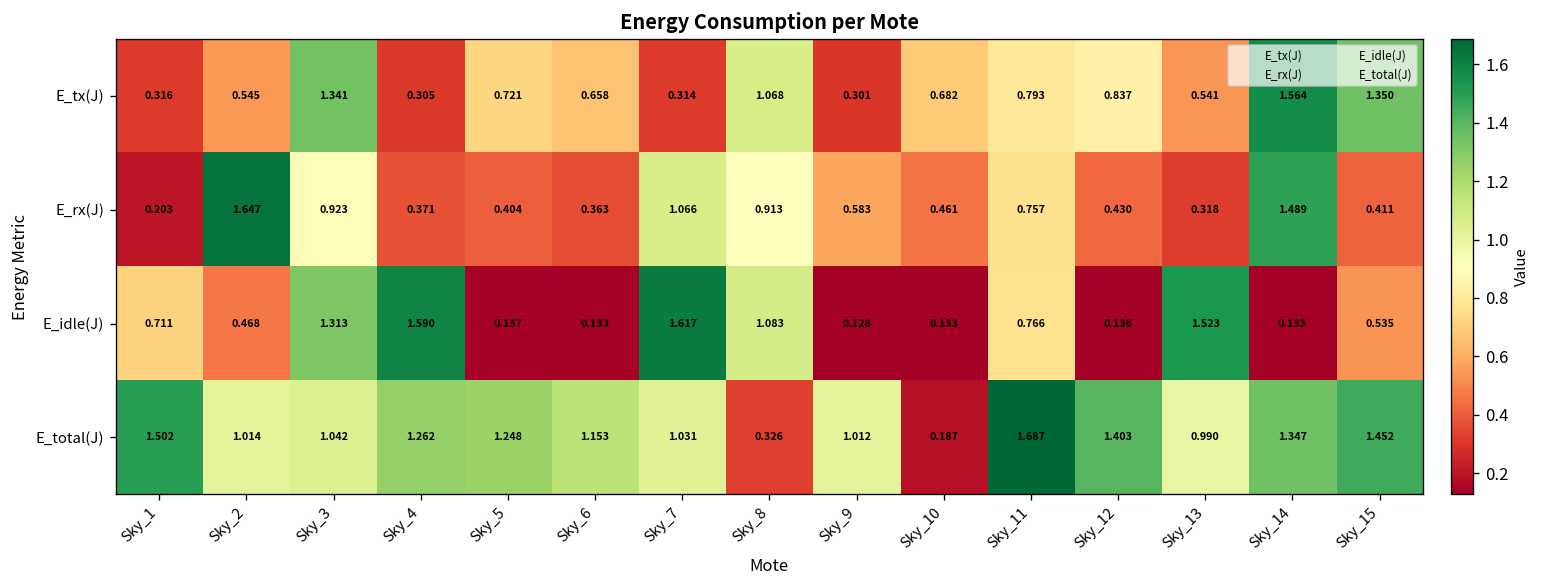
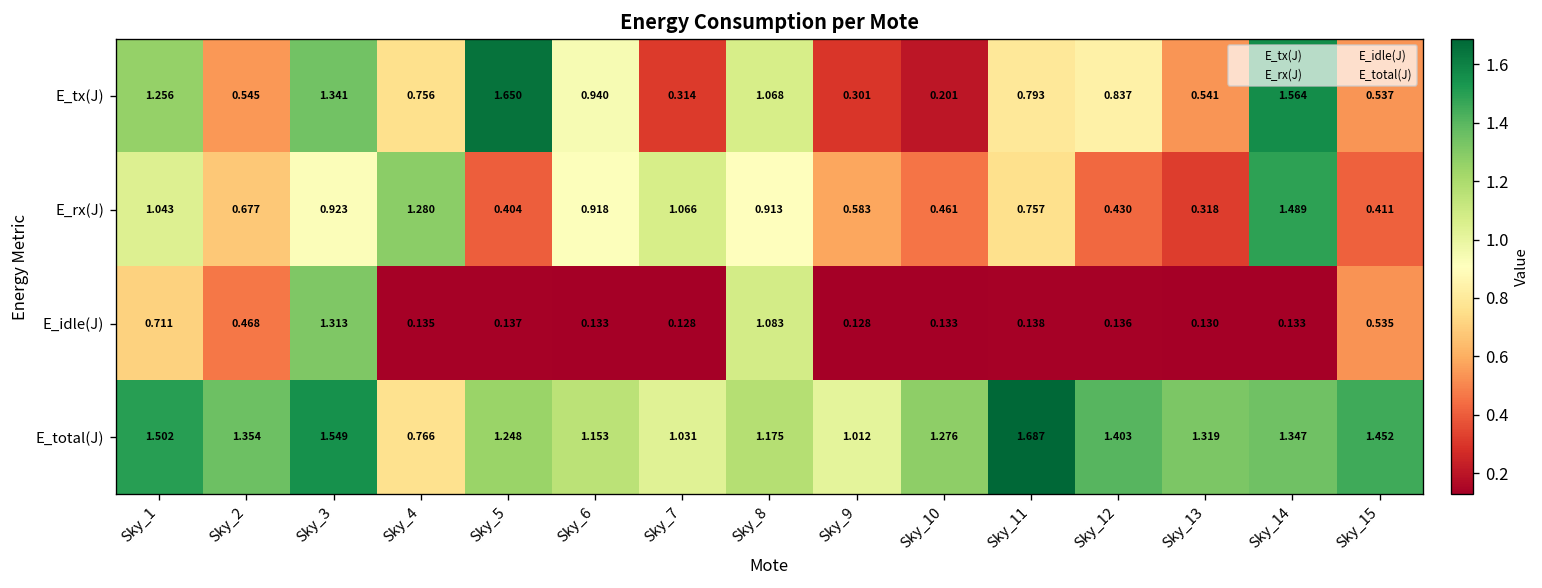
  {
    "E_tx(J)": {
-     "Sky_1": 0.316,
+     "Sky_1": 1.256,
      "Sky_2": 0.545,
      "Sky_3": 1.341,
-     "Sky_4": 0.305,
-     "Sky_5": 0.721,
-     "Sky_6": 0.658,
+     "Sky_4": 0.756,
+     "Sky_5": 1.650,
+     "Sky_6": 0.940,
      "Sky_7": 0.314,
      "Sky_8": 1.068,
      "Sky_9": 0.301,
-     "Sky_10": 0.682,
+     "Sky_10": 0.201,
      "Sky_11": 0.793,
      "Sky_12": 0.837,
      "Sky_13": 0.541,
      "Sky_14": 1.564,
-     "Sky_15": 1.350
+     "Sky_15": 0.537
    },
    "E_rx(J)": {
-     "Sky_1": 0.203,
-     "Sky_2": 1.647,
+     "Sky_1": 1.043,
+     "Sky_2": 0.677,
      "Sky_3": 0.923,
-     "Sky_4": 0.371,
+     "Sky_4": 1.280,
      "Sky_5": 0.404,
-     "Sky_6": 0.363,
+     "Sky_6": 0.918,
      "Sky_7": 1.066,
      "Sky_8": 0.913,
      "Sky_9": 0.583,
      "Sky_10": 0.461,
      "Sky_11": 0.757,
      "Sky_12": 0.430,
      "Sky_13": 0.318,
      "Sky_14": 1.489,
      "Sky_15": 0.411
    },
    "E_idle(J)": {
      "Sky_1": 0.711,
      "Sky_2": 0.468,
      "Sky_3": 1.313,
-     "Sky_4": 1.590,
+     "Sky_4": 0.135,
      "Sky_5": 0.137,
      "Sky_6": 0.133,
-     "Sky_7": 1.617,
+     "Sky_7": 0.128,
      "Sky_8": 1.083,
      "Sky_9": 0.128,
      "Sky_10": 0.133,
-     "Sky_11": 0.766,
+     "Sky_11": 0.138,
      "Sky_12": 0.136,
-     "Sky_13": 1.523,
+     "Sky_13": 0.130,
      "Sky_14": 0.133,
      "Sky_15": 0.535
    },
    "E_total(J)": {
      "Sky_1": 1.502,
-     "Sky_2": 1.014,
-     "Sky_3": 1.042,
-     "Sky_4": 1.262,
+     "Sky_2": 1.354,
+     "Sky_3": 1.549,
+     "Sky_4": 0.766,
      "Sky_5": 1.248,
      "Sky_6": 1.153,
      "Sky_7": 1.031,
-     "Sky_8": 0.326,
+     "Sky_8": 1.175,
      "Sky_9": 1.012,
-     "Sky_10": 0.187,
+     "Sky_10": 1.276,
      "Sky_11": 1.687,
      "Sky_12": 1.403,
-     "Sky_13": 0.990,
+     "Sky_13": 1.319,
      "Sky_14": 1.347,
      "Sky_15": 1.452
    }
  }
